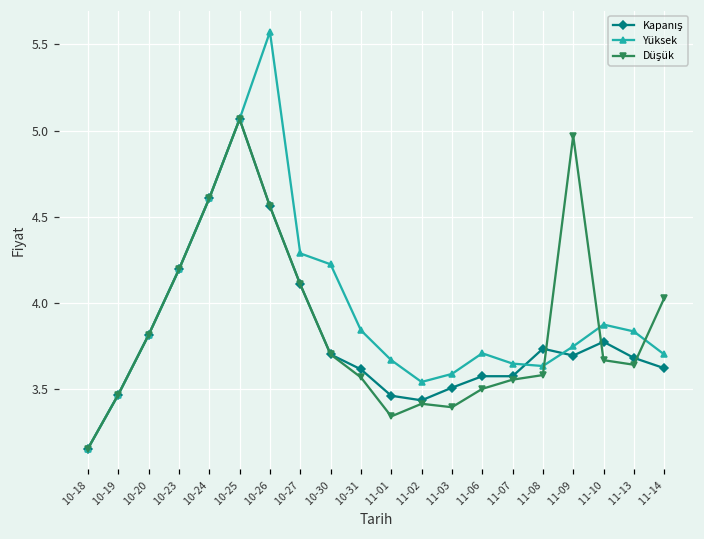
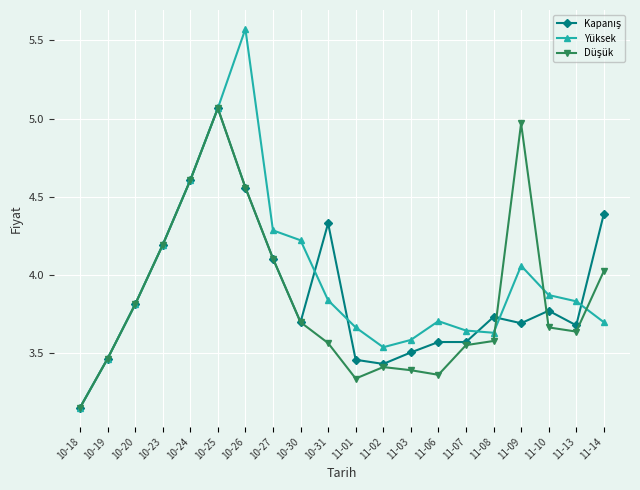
  {
    "Kapanış": {
-     "10-31": 3.61,
+     "10-31": 4.33,
      "11-01": 3.46,
      "11-02": 3.43,
      "11-03": 3.51,
      "11-06": 3.57,
      "11-07": 3.57,
      "11-08": 3.73,
      "11-09": 3.69,
      "11-10": 3.77,
      "11-13": 3.68,
-     "11-14": 3.62
+     "11-14": 4.39
    },
    "Yüksek": {
      "10-26": 5.57,
      "10-27": 4.29,
      "10-30": 4.22,
      "10-31": 3.84,
      "11-01": 3.67,
      "11-02": 3.54,
      "11-03": 3.59,
      "11-06": 3.71,
      "11-07": 3.65,
      "11-08": 3.63,
-     "11-09": 3.75,
+     "11-09": 4.06,
      "11-10": 3.87,
      "11-13": 3.83,
      "11-14": 3.70
    },
    "Düşük": {
      "10-31": 3.57,
      "11-01": 3.34,
      "11-02": 3.41,
      "11-03": 3.39,
-     "11-06": 3.50,
+     "11-06": 3.36,
      "11-07": 3.55,
      "11-08": 3.58,
      "11-09": 4.97,
      "11-10": 3.67,
      "11-13": 3.64,
      "11-14": 4.03
    }
  }
